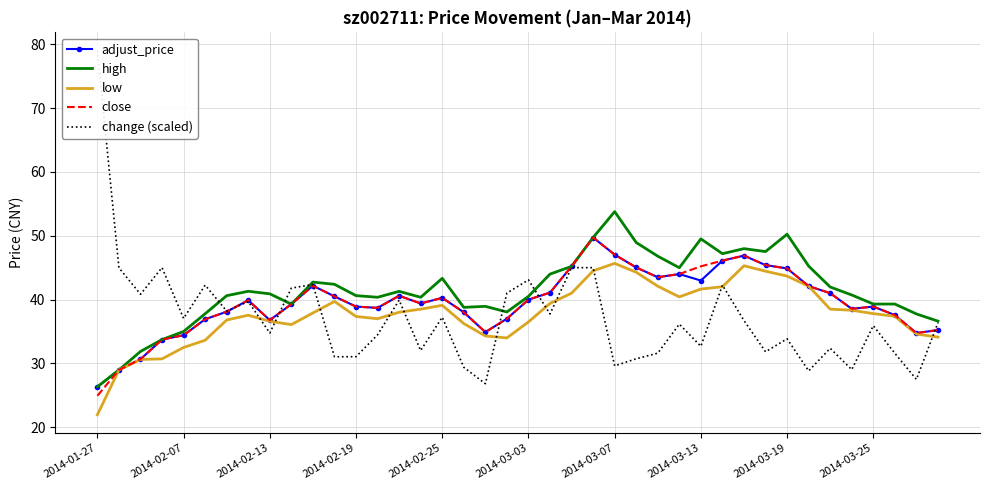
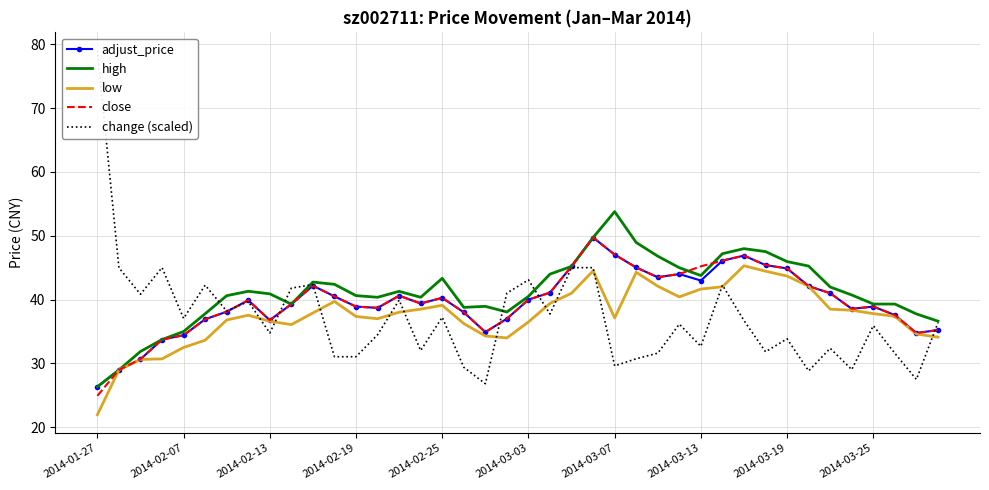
  {
    "adjust_price": {
      "2014-03-13": 43
    },
    "high": {
      "2014-02-07": 35,
      "2014-02-13": 41,
      "2014-02-19": 41,
      "2014-02-25": 43,
      "2014-03-03": 41,
      "2014-03-07": 54,
-     "2014-03-13": 50,
-     "2014-03-19": 50,
+     "2014-03-13": 44,
+     "2014-03-19": 46,
      "2014-03-25": 39
    },
    "low": {
      "2014-01-27": 22,
      "2014-02-07": 33,
      "2014-02-19": 37,
      "2014-02-25": 39,
      "2014-03-03": 37,
-     "2014-03-07": 46,
+     "2014-03-07": 37,
      "2014-03-13": 42,
      "2014-03-19": 44,
      "2014-03-25": 38
    },
    "close": {
      "2014-01-27": 25,
      "2014-03-13": 45
    },
    "change (scaled)": {
      "2014-02-07": 37,
      "2014-02-13": 35,
      "2014-02-19": 31,
      "2014-02-25": 37,
      "2014-03-03": 43,
      "2014-03-07": 30,
      "2014-03-13": 33,
      "2014-03-19": 34,
      "2014-03-25": 36
    }
  }
